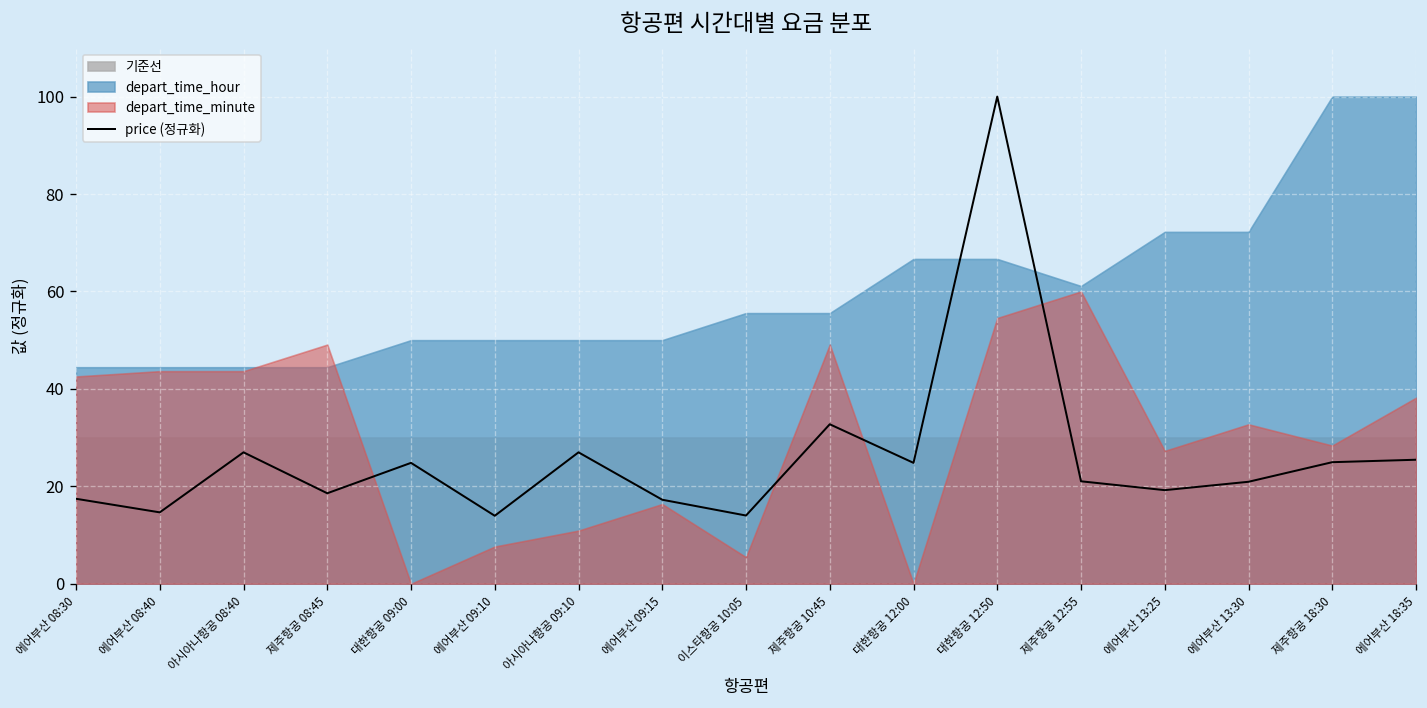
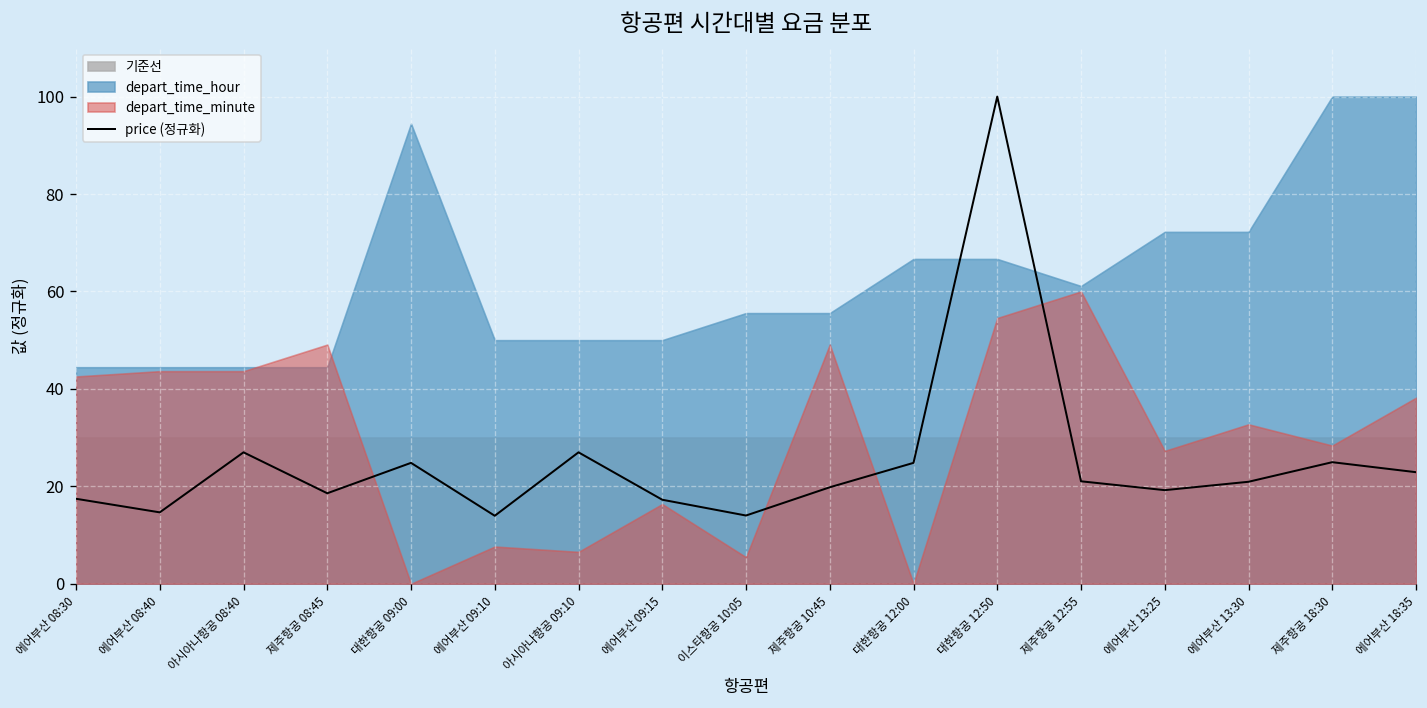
  {
    "price (정규화)": {
      "에어부산 08:30": 17,
      "에어부산 08:40": 15,
      "아시아나항공 08:40": 27,
      "제주항공 08:45": 19,
      "대한항공 09:00": 25,
      "에어부산 09:10": 14,
      "아시아나항공 09:10": 27,
      "에어부산 09:15": 17,
      "이스타항공 10:05": 14,
-     "제주항공 10:45": 33,
+     "제주항공 10:45": 20,
      "대한항공 12:00": 25,
      "대한항공 12:50": 100,
      "제주항공 12:55": 21,
      "에어부산 13:25": 19,
      "에어부산 13:30": 21,
      "제주항공 18:30": 25,
-     "에어부산 18:35": 25
+     "에어부산 18:35": 23
    },
    "기준선": {
      "에어부산 08:30": 30,
      "에어부산 08:40": 30,
      "아시아나항공 08:40": 30,
      "제주항공 08:45": 30,
      "대한항공 09:00": 30,
      "에어부산 09:10": 30,
      "아시아나항공 09:10": 30,
      "에어부산 09:15": 30,
      "이스타항공 10:05": 30,
      "제주항공 10:45": 30,
      "대한항공 12:00": 30,
      "대한항공 12:50": 30,
      "제주항공 12:55": 30,
      "에어부산 13:25": 30,
      "에어부산 13:30": 30,
      "제주항공 18:30": 30,
      "에어부산 18:35": 30
    },
    "depart_time_hour": {
      "에어부산 08:30": 44,
      "에어부산 08:40": 44,
      "아시아나항공 08:40": 44,
      "제주항공 08:45": 44,
-     "대한항공 09:00": 50,
+     "대한항공 09:00": 94,
      "에어부산 09:10": 50,
      "아시아나항공 09:10": 50,
      "에어부산 09:15": 50,
      "이스타항공 10:05": 56,
      "제주항공 10:45": 56,
      "대한항공 12:00": 67,
      "대한항공 12:50": 67,
      "제주항공 12:55": 61,
      "에어부산 13:25": 72,
      "에어부산 13:30": 72,
      "제주항공 18:30": 100,
      "에어부산 18:35": 100
    },
    "depart_time_minute": {
      "에어부산 08:30": 43,
      "에어부산 08:40": 44,
      "아시아나항공 08:40": 44,
      "제주항공 08:45": 49,
      "대한항공 09:00": 0,
      "에어부산 09:10": 8,
-     "아시아나항공 09:10": 11,
+     "아시아나항공 09:10": 7,
      "에어부산 09:15": 16,
      "이스타항공 10:05": 5,
      "제주항공 10:45": 49,
      "대한항공 12:00": 0,
      "대한항공 12:50": 55,
      "제주항공 12:55": 60,
      "에어부산 13:25": 27,
      "에어부산 13:30": 33,
      "제주항공 18:30": 28,
      "에어부산 18:35": 38
    }
  }
